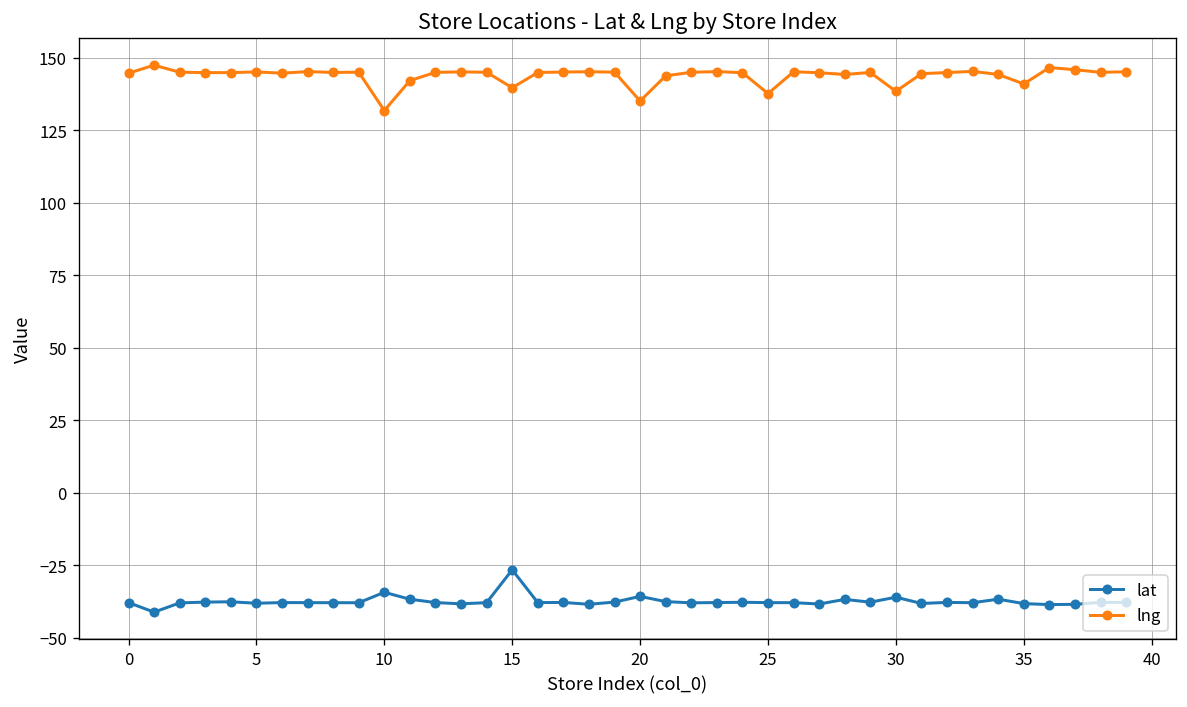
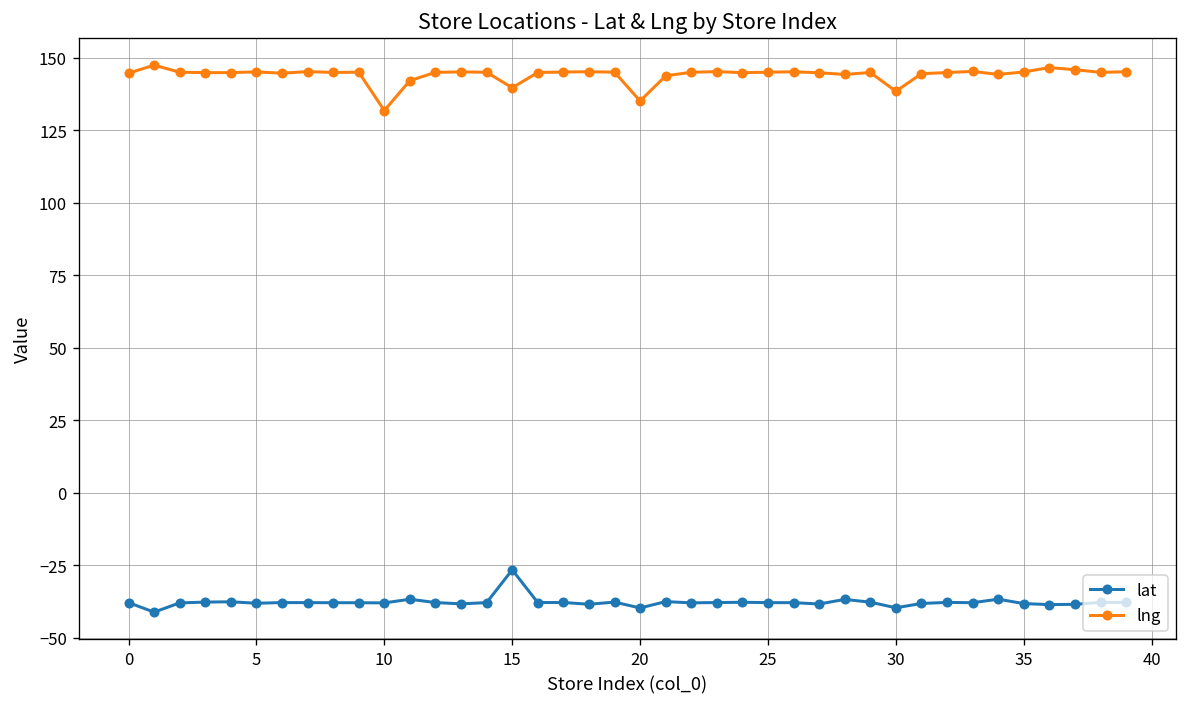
  {
    "lat": {
      "0": -38,
      "5": -38,
-     "10": -34,
+     "10": -38,
      "15": -27,
-     "20": -36,
+     "20": -40,
      "25": -38,
-     "30": -36,
+     "30": -40,
      "35": -38
    },
    "lng": {
      "0": 145,
      "5": 145,
      "10": 132,
      "15": 140,
      "20": 135,
-     "25": 138,
+     "25": 145,
      "30": 138,
-     "35": 141
+     "35": 145
    }
  }
